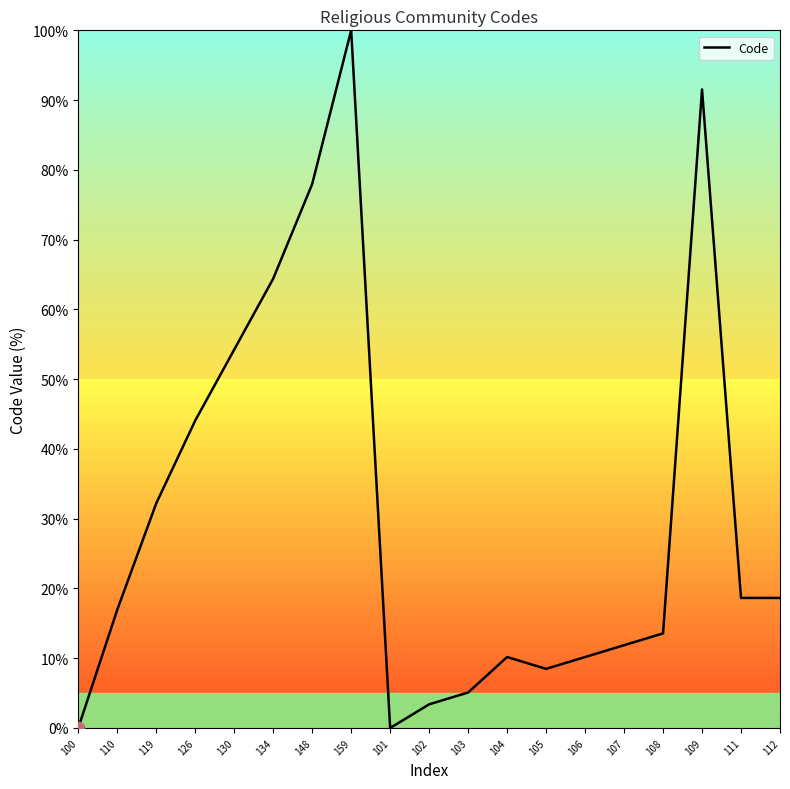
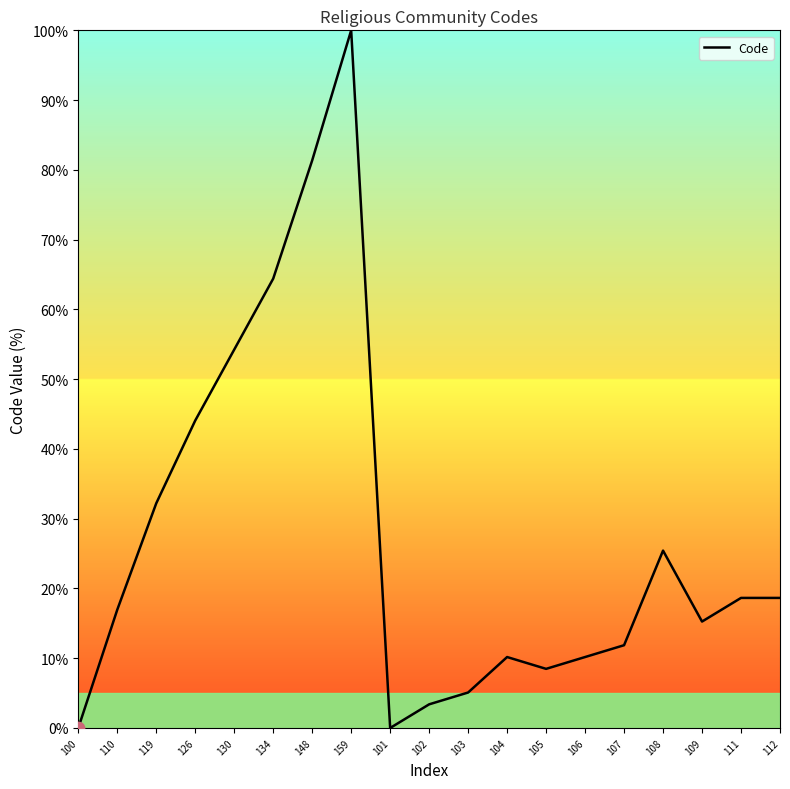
  {
    "Code": {
      "110": "17%",
      "119": "32%",
      "126": "44%",
      "130": "54%",
      "134": "64%",
-     "148": "78%",
+     "148": "81%",
      "159": "100%",
      "103": "5%",
      "104": "10%",
      "105": "8%",
      "106": "10%",
      "107": "12%",
-     "108": "14%",
-     "109": "92%",
+     "108": "25%",
+     "109": "15%",
      "111": "19%",
      "112": "19%"
    }
  }
